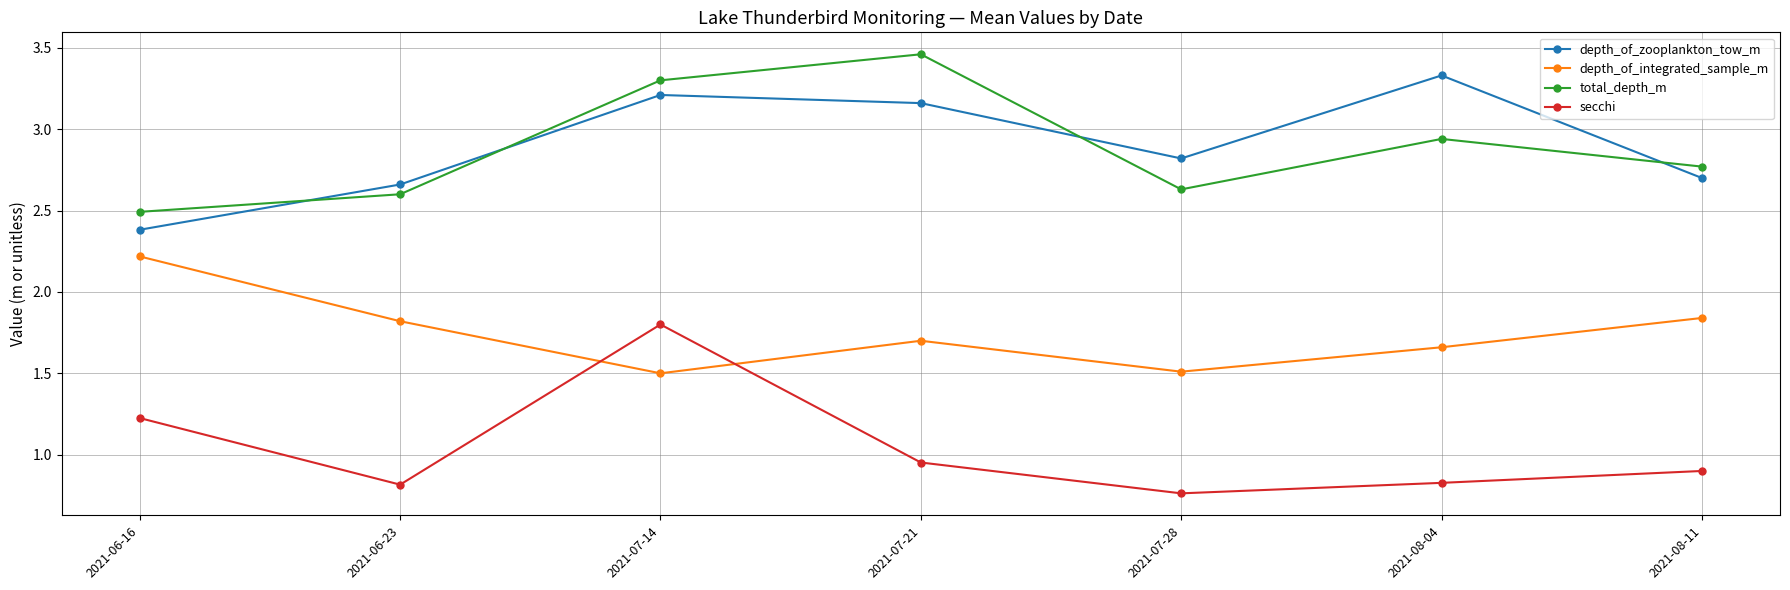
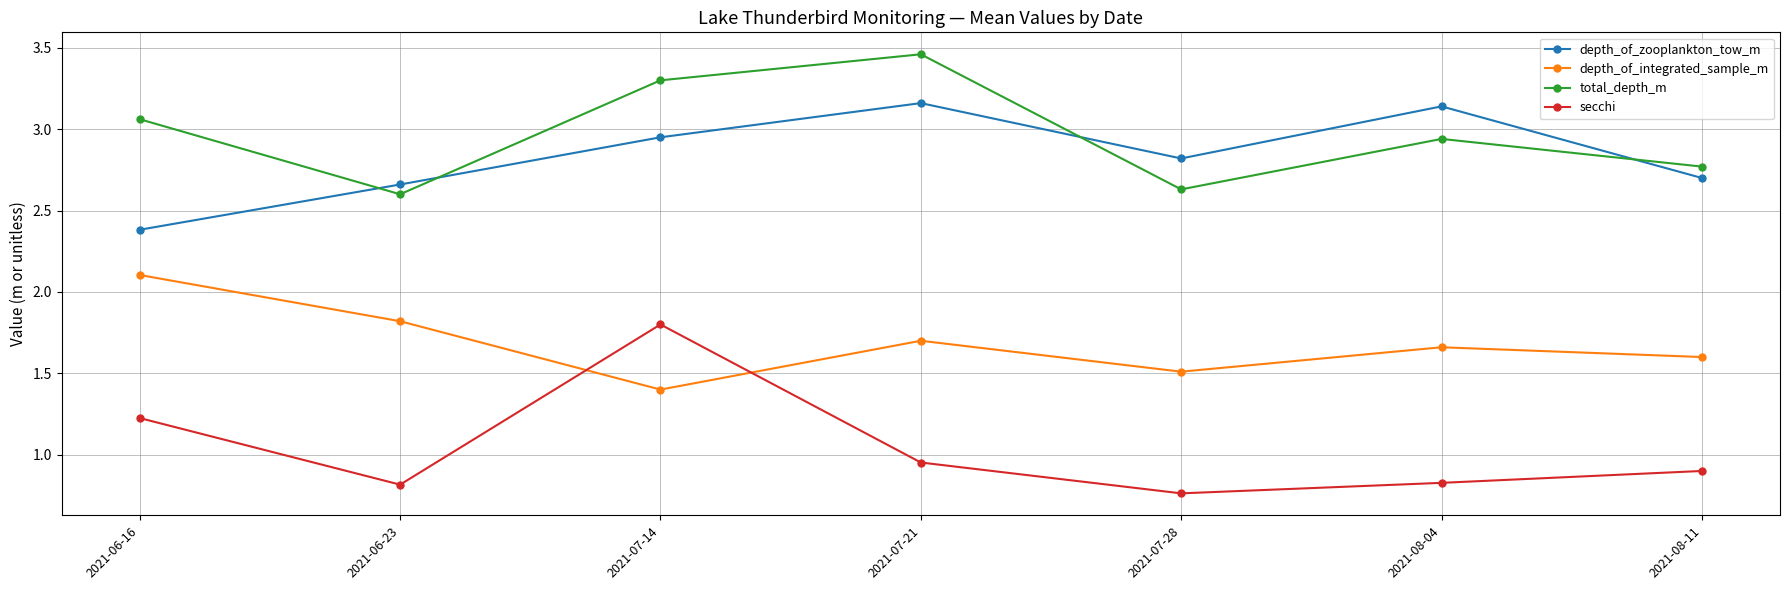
  {
    "depth_of_zooplankton_tow_m": {
      "2021-06-16": 2.38,
      "2021-06-23": 2.66,
-     "2021-07-14": 3.21,
+     "2021-07-14": 2.95,
      "2021-07-21": 3.16,
      "2021-07-28": 2.82,
-     "2021-08-04": 3.33,
+     "2021-08-04": 3.14,
      "2021-08-11": 2.70
    },
    "depth_of_integrated_sample_m": {
-     "2021-06-16": 2.22,
+     "2021-06-16": 2.10,
      "2021-06-23": 1.82,
-     "2021-07-14": 1.5,
+     "2021-07-14": 1.4,
      "2021-07-21": 1.70,
      "2021-07-28": 1.51,
      "2021-08-04": 1.66,
-     "2021-08-11": 1.84
+     "2021-08-11": 1.60
    },
    "total_depth_m": {
-     "2021-06-16": 2.49,
+     "2021-06-16": 3.06,
      "2021-06-23": 2.60,
      "2021-07-14": 3.30,
      "2021-07-21": 3.46,
      "2021-07-28": 2.63,
      "2021-08-04": 2.94,
      "2021-08-11": 2.77
    },
    "secchi": {
      "2021-06-16": 1.23,
      "2021-06-23": 0.82,
      "2021-07-14": 1.80,
      "2021-07-21": 0.95,
      "2021-07-28": 0.76,
      "2021-08-04": 0.83,
      "2021-08-11": 0.90
    }
  }
